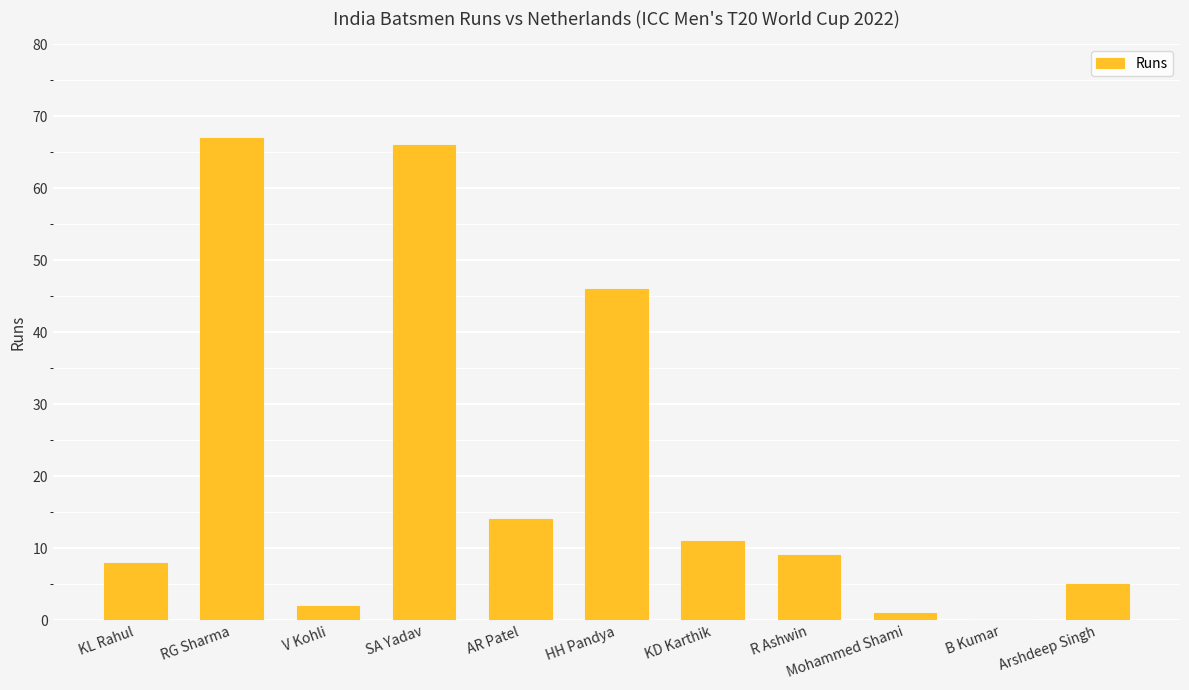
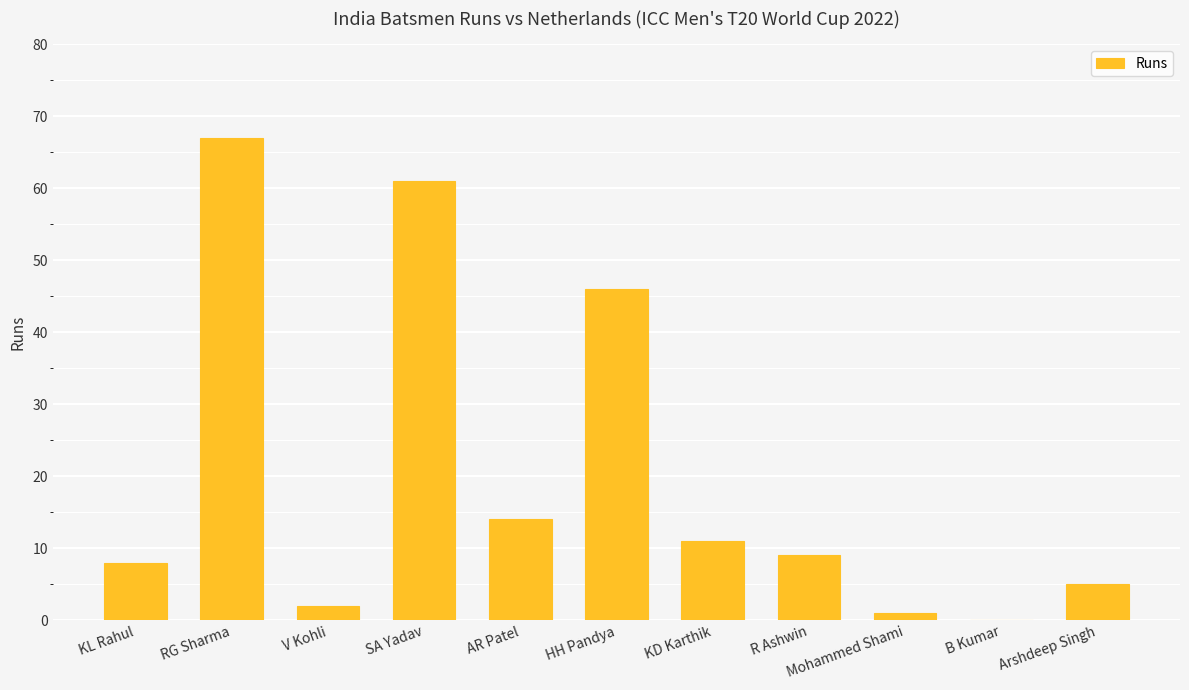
  {
    "KL Rahul": 8,
    "RG Sharma": 67,
    "V Kohli": 2,
-   "SA Yadav": 66,
+   "SA Yadav": 61,
    "AR Patel": 14,
    "HH Pandya": 46,
    "KD Karthik": 11,
    "R Ashwin": 9,
    "Mohammed Shami": 1,
    "B Kumar": 0,
    "Arshdeep Singh": 5
  }
